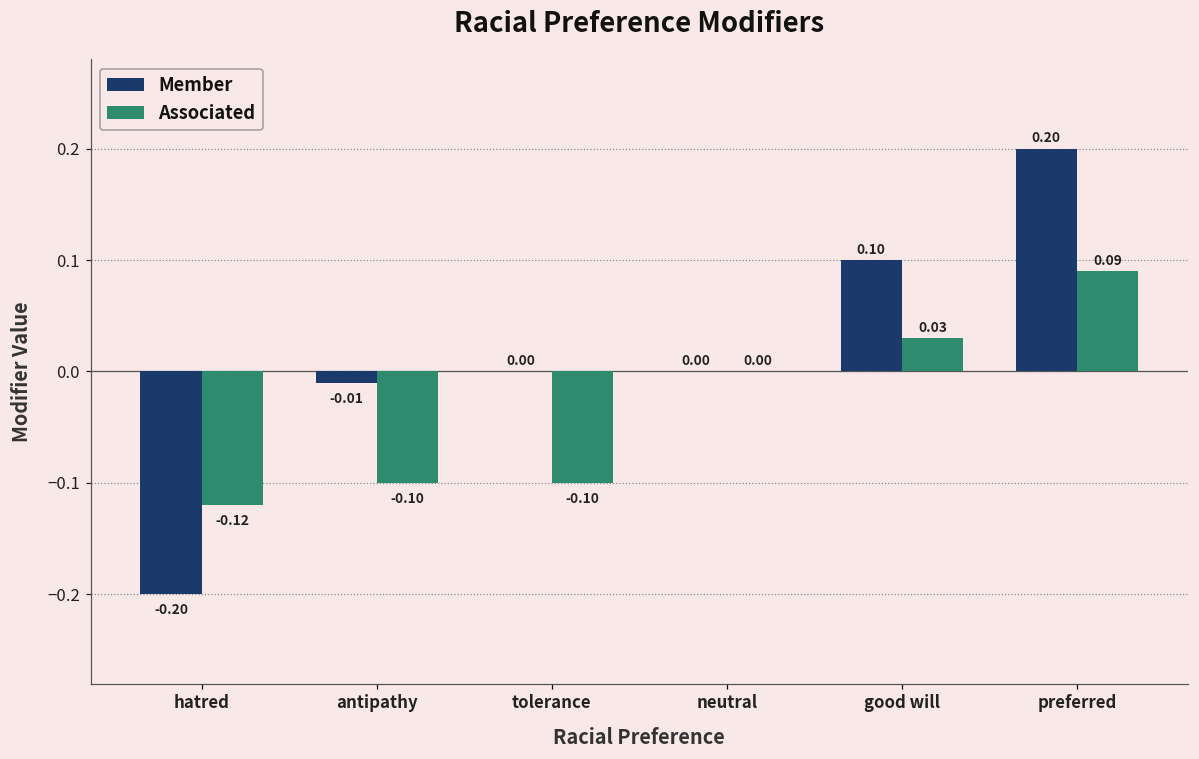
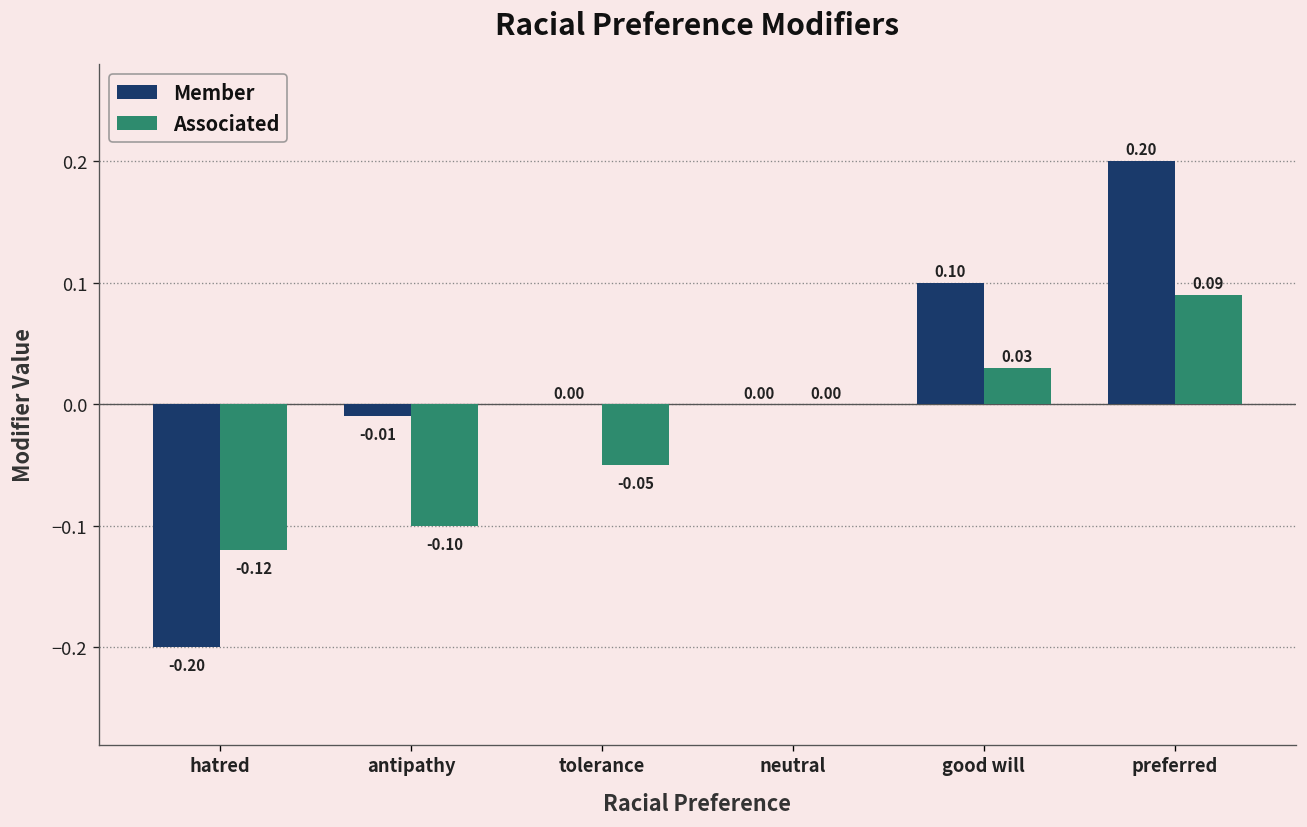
  {
    "Member": {
      "hatred": -0.20,
      "antipathy": -0.01,
      "tolerance": 0.00,
      "neutral": 0.00,
      "good will": 0.10,
      "preferred": 0.20
    },
    "Associated": {
      "hatred": -0.12,
      "antipathy": -0.10,
-     "tolerance": -0.10,
+     "tolerance": -0.05,
      "neutral": 0.00,
      "good will": 0.03,
      "preferred": 0.09
    }
  }
